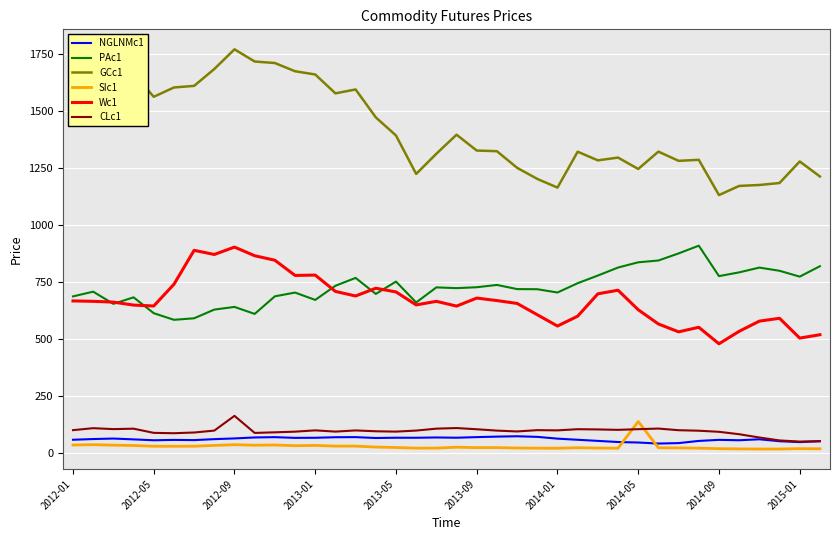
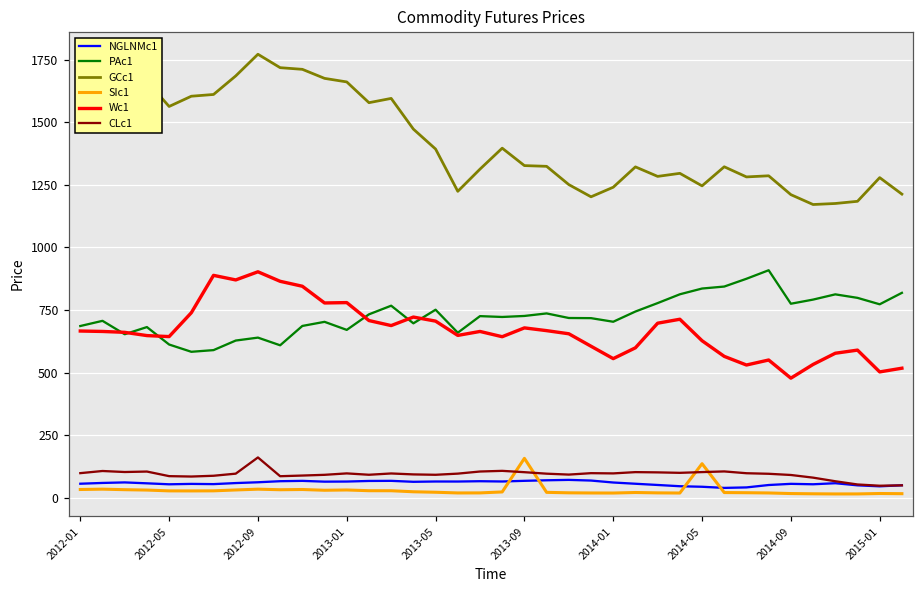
  {
    "NGLNMc1": {
      "2012-01": 60,
      "2012-05": 50,
      "2012-09": 60,
      "2013-01": 60,
      "2013-05": 70,
      "2013-09": 70,
      "2014-01": 60,
      "2014-05": 40,
      "2014-09": 60
    },
    "PAc1": {
      "2012-01": 690,
      "2012-05": 610,
      "2012-09": 640,
      "2013-01": 670,
      "2013-05": 750,
      "2013-09": 730,
      "2014-01": 700,
      "2014-05": 840,
      "2014-09": 770,
      "2015-01": 770
    },
    "GCc1": {
      "2012-05": 1560,
      "2012-09": 1770,
      "2013-01": 1660,
      "2013-05": 1390,
      "2013-09": 1330,
-     "2014-01": 1160,
+     "2014-01": 1240,
      "2014-05": 1250,
-     "2014-09": 1130,
+     "2014-09": 1210,
      "2015-01": 1280
    },
    "SIc1": {
      "2012-01": 30,
      "2012-05": 30,
      "2012-09": 30,
      "2013-01": 30,
      "2013-05": 20,
-     "2013-09": 20,
+     "2013-09": 160,
      "2014-01": 20,
      "2014-05": 140,
      "2014-09": 20,
      "2015-01": 20
    },
    "Wc1": {
      "2012-01": 670,
      "2012-05": 640,
      "2012-09": 900,
      "2013-01": 780,
      "2013-05": 710,
      "2013-09": 680,
      "2014-01": 560,
      "2014-05": 630,
      "2014-09": 480,
      "2015-01": 500
    },
    "CLc1": {
      "2012-01": 100,
      "2012-05": 90,
      "2012-09": 160,
      "2013-01": 100,
      "2013-05": 90,
      "2013-09": 100,
      "2014-01": 100,
      "2014-05": 100,
      "2014-09": 90
    }
  }
